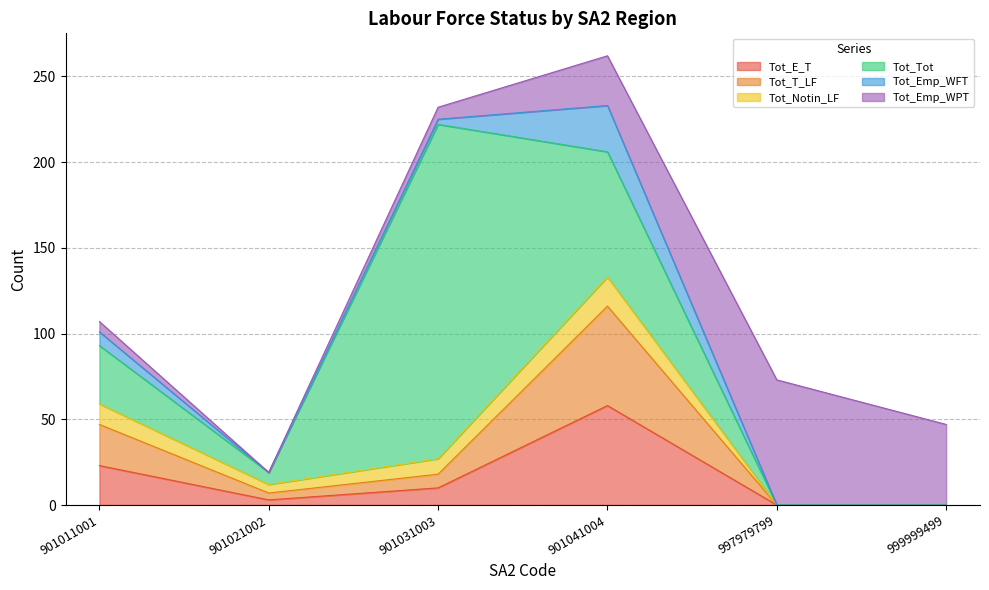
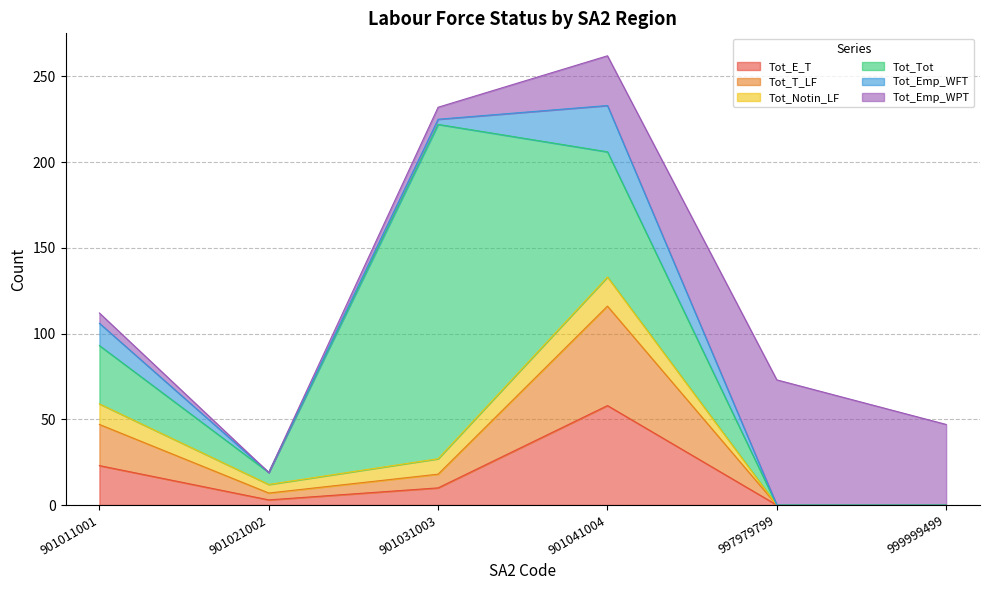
  {
    "Tot_Notin_LF": {
      "901011001": 12,
      "901021002": 5,
      "901031003": 9,
      "901041004": 17
    },
    "Tot_Tot": {
      "901011001": 34,
      "901031003": 195,
      "901041004": 73
    },
    "Tot_Emp_WFT": {
-     "901011001": 8,
+     "901011001": 13,
      "901031003": 3,
      "901041004": 27
    },
    "Tot_Emp_WPT": {
      "901011001": 6,
      "901031003": 7,
      "901041004": 29,
      "997979799": 73,
      "999999499": 47
    }
  }
